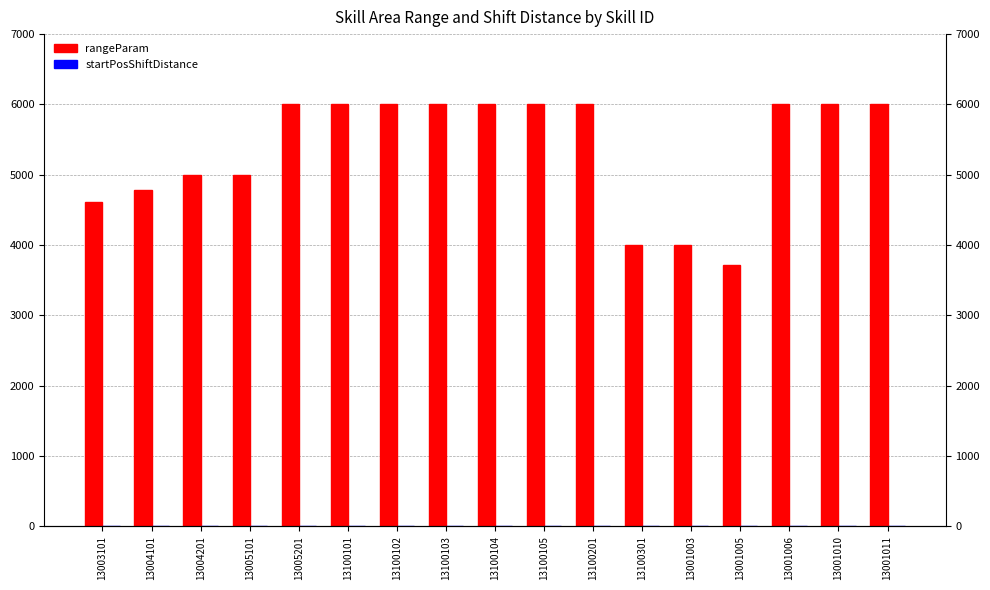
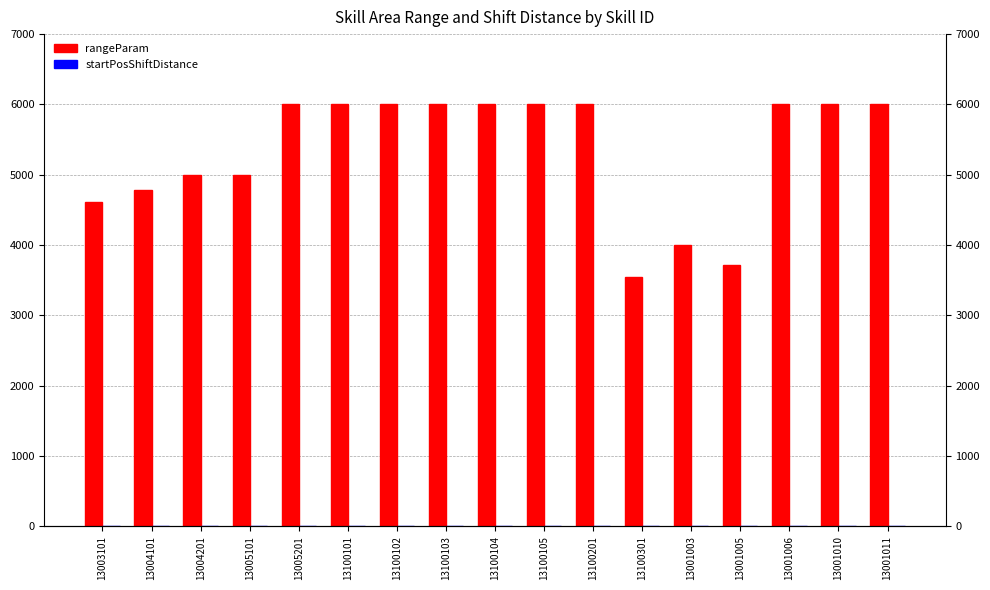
  {
    "rangeParam": {
      "13003101": 4600,
      "13004101": 4800,
      "13004201": 5000,
      "13005101": 5000,
      "13005201": 6000,
      "13100101": 6000,
      "13100102": 6000,
      "13100103": 6000,
      "13100104": 6000,
      "13100105": 6000,
      "13100201": 6000,
-     "13100301": 4000,
+     "13100301": 3500,
      "13001003": 4000,
      "13001005": 3700,
      "13001006": 6000,
      "13001010": 6000,
      "13001011": 6000
    },
    "startPosShiftDistance": {
      "13003101": 0,
      "13004101": 0,
      "13004201": 0,
      "13005101": 0,
      "13005201": 0,
      "13100101": 0,
      "13100102": 0,
      "13100103": 0,
      "13100104": 0,
      "13100105": 0,
      "13100201": 0,
      "13100301": 0,
      "13001003": 0,
      "13001005": 0,
      "13001006": 0,
      "13001010": 0,
      "13001011": 0
    }
  }
